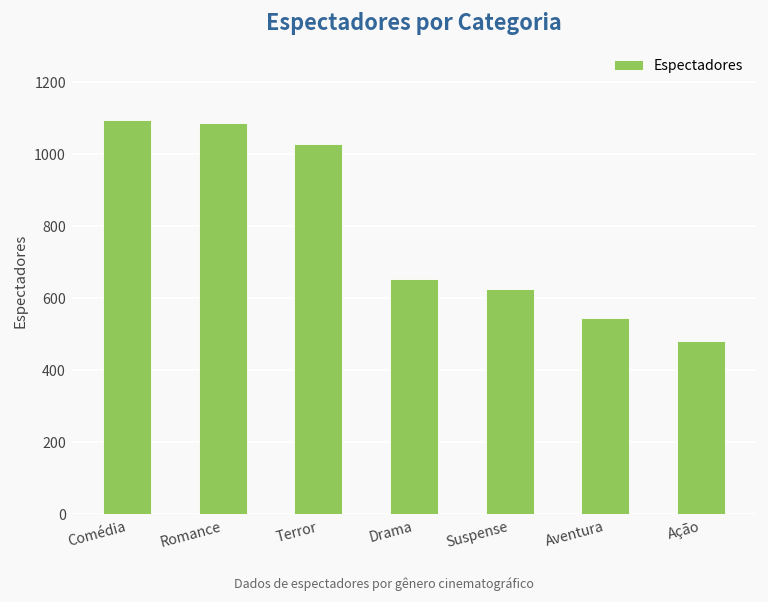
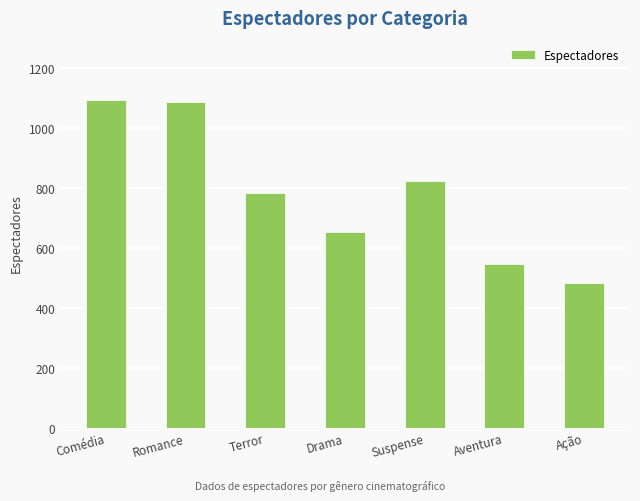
  {
    "Comédia": 1090,
    "Romance": 1090,
-   "Terror": 1030,
+   "Terror": 780,
    "Drama": 650,
-   "Suspense": 630,
+   "Suspense": 820,
    "Aventura": 550,
    "Ação": 480
  }
